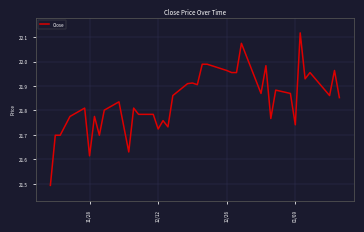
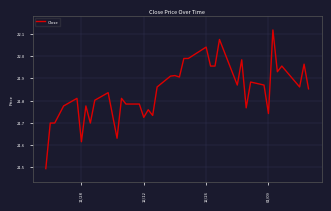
  {
    "11/28": 21.61,
    "12/12": 21.72,
-   "12/26": 21.96,
+   "12/26": 22.04,
    "01/09": 21.74
  }
